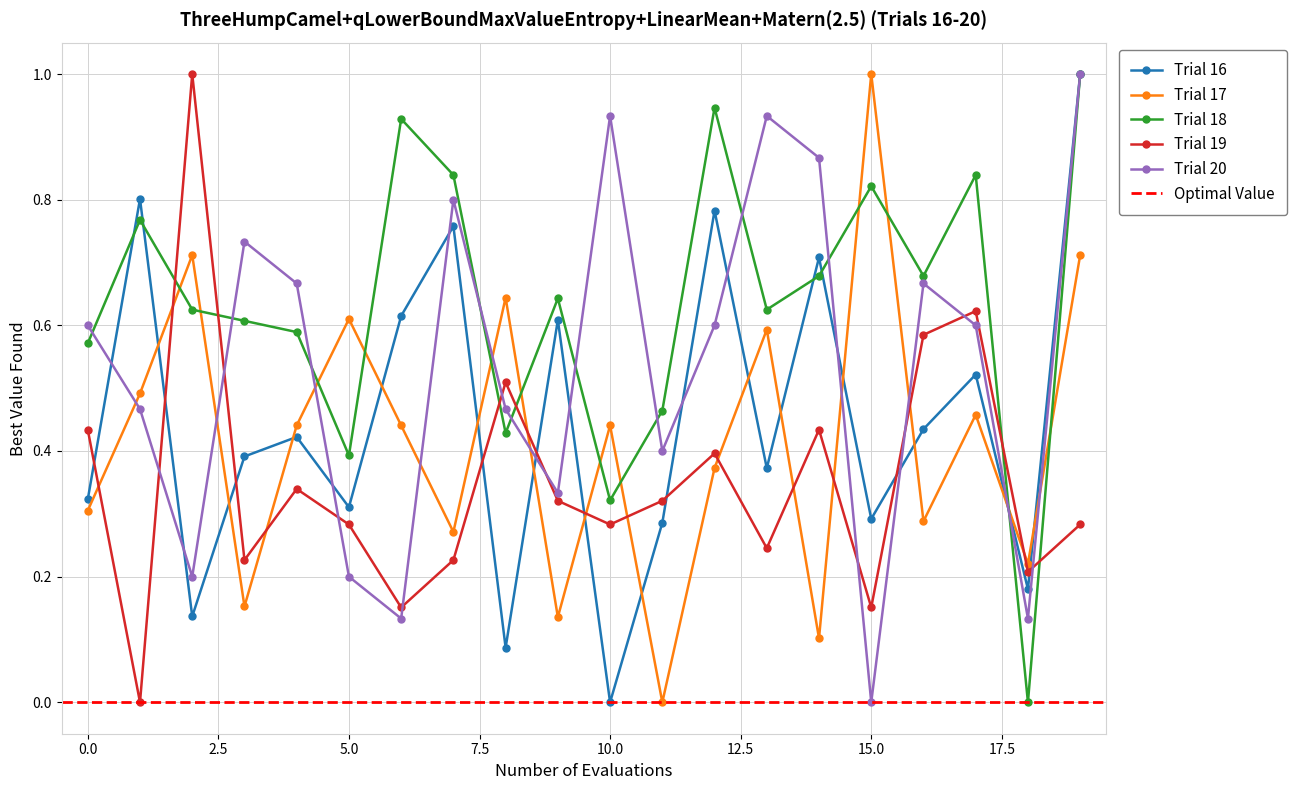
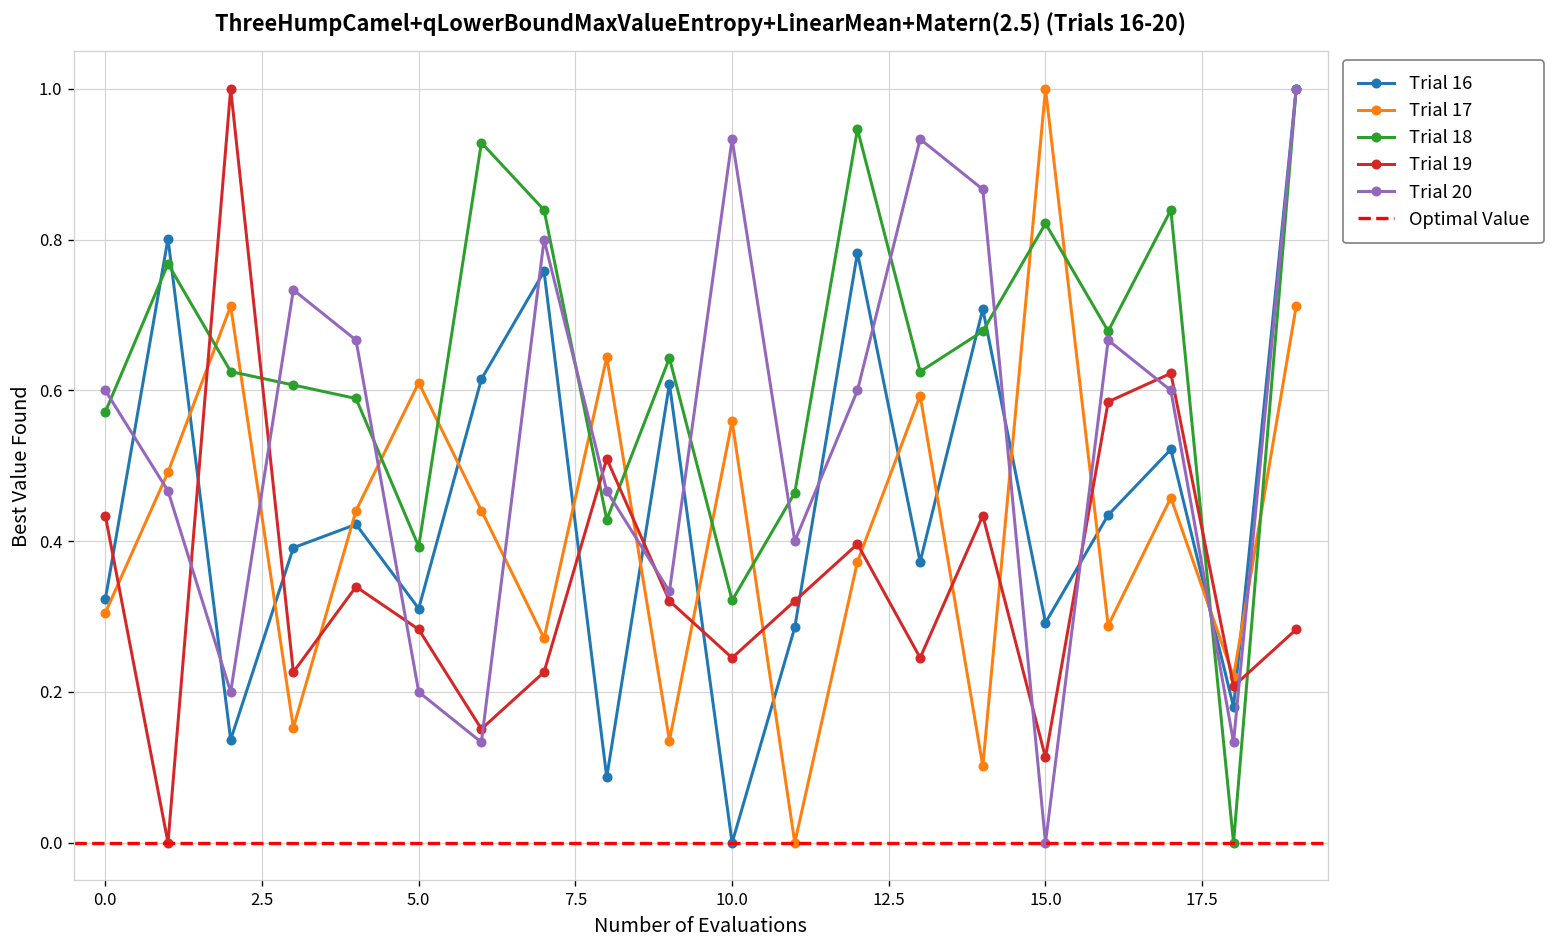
  {
    "Trial 16": {
      "0.0": 0.32,
      "5.0": 0.31,
      "10.0": 0.00,
      "15.0": 0.29
    },
    "Trial 17": {
      "0.0": 0.31,
      "5.0": 0.61,
-     "10.0": 0.44,
+     "10.0": 0.56,
      "15.0": 1.00
    },
    "Trial 18": {
      "0.0": 0.57,
      "5.0": 0.39,
      "10.0": 0.32,
      "15.0": 0.82
    },
    "Trial 19": {
      "0.0": 0.43,
      "5.0": 0.28,
-     "10.0": 0.28,
-     "15.0": 0.15
+     "10.0": 0.25,
+     "15.0": 0.11
    },
    "Trial 20": {
      "0.0": 0.60,
      "5.0": 0.20,
      "10.0": 0.93,
      "15.0": 0.00
    }
  }
